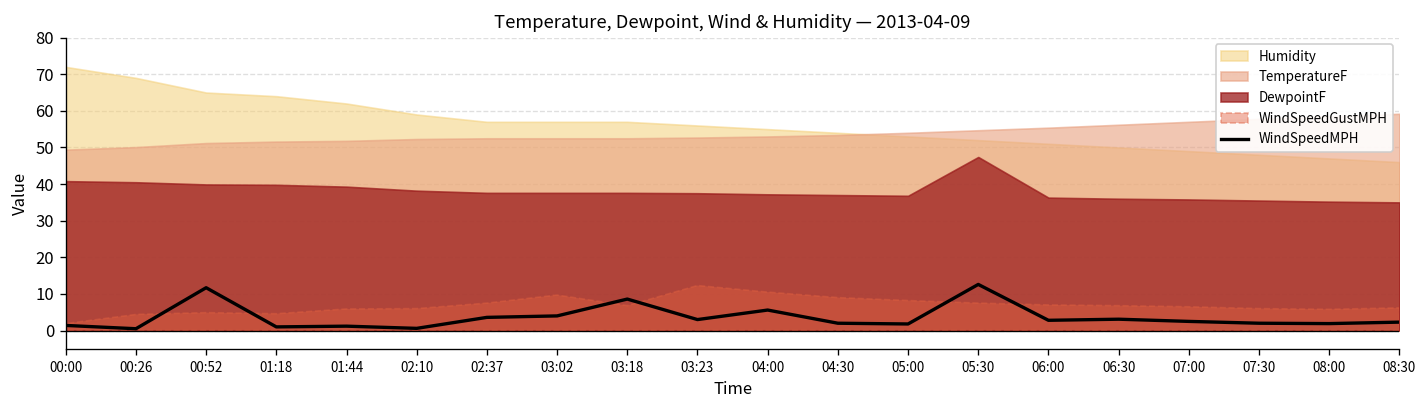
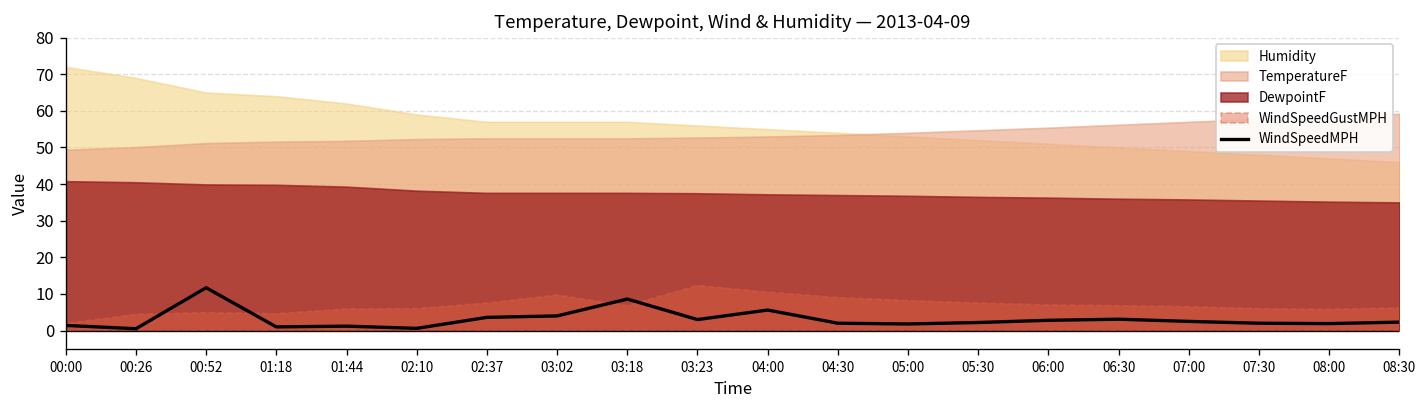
  {
    "WindSpeedMPH": {
      "00:26": 1,
      "00:52": 12,
      "01:18": 1,
      "01:44": 1,
      "02:10": 1,
      "02:37": 4,
      "03:02": 4,
      "03:18": 9,
      "03:23": 3,
      "04:00": 6,
      "04:30": 2,
      "05:00": 2,
-     "05:30": 13,
+     "05:30": 2,
      "06:00": 3,
      "06:30": 3,
      "07:00": 3,
      "07:30": 2,
      "08:00": 2,
      "08:30": 2
    },
    "DewpointF": {
      "00:00": 41,
      "00:26": 41,
      "00:52": 40,
      "01:18": 40,
      "01:44": 39,
      "02:10": 38,
      "02:37": 38,
      "03:02": 38,
      "03:18": 38,
      "03:23": 38,
      "04:00": 37,
      "04:30": 37,
      "05:00": 37,
-     "05:30": 47,
+     "05:30": 37,
      "06:00": 36,
      "06:30": 36,
      "07:00": 36,
      "07:30": 36,
      "08:00": 35,
      "08:30": 35
    }
  }
